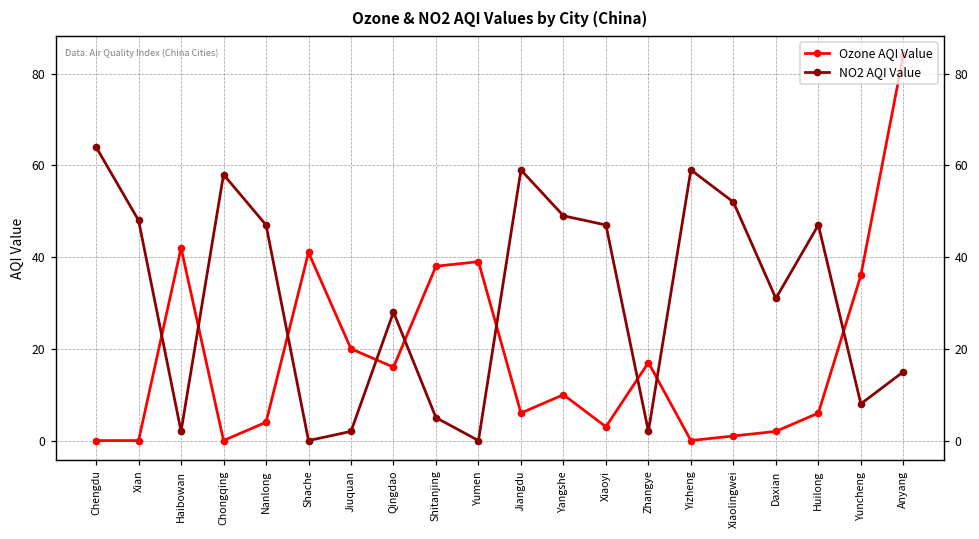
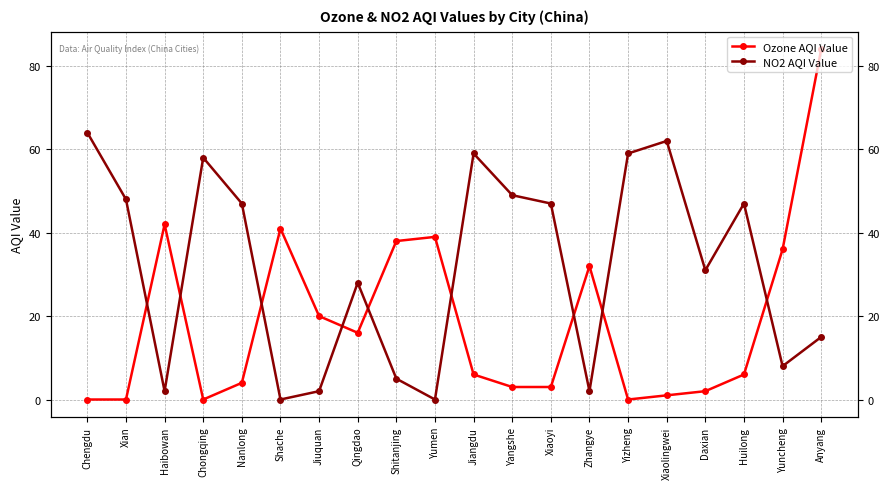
  {
    "Ozone AQI Value": {
      "Chengdu": 0,
      "Xian": 0,
      "Haibowan": 42,
      "Chongqing": 0,
      "Nanlong": 4,
      "Shache": 41,
      "Jiuquan": 20,
      "Qingdao": 16,
      "Shitanjing": 38,
      "Yumen": 39,
      "Jiangdu": 6,
-     "Yangshe": 10,
+     "Yangshe": 3,
      "Xiaoyi": 3,
-     "Zhangye": 17,
+     "Zhangye": 32,
      "Yizheng": 0,
      "Xiaolingwei": 1,
      "Daxian": 2,
      "Huilong": 6,
      "Yuncheng": 36
    },
    "NO2 AQI Value": {
      "Chengdu": 64,
      "Xian": 48,
      "Haibowan": 2,
      "Chongqing": 58,
      "Nanlong": 47,
      "Shache": 0,
      "Jiuquan": 2,
      "Qingdao": 28,
      "Shitanjing": 5,
      "Yumen": 0,
      "Jiangdu": 59,
      "Yangshe": 49,
      "Xiaoyi": 47,
      "Zhangye": 2,
      "Yizheng": 59,
-     "Xiaolingwei": 52,
+     "Xiaolingwei": 62,
      "Daxian": 31,
      "Huilong": 47,
      "Yuncheng": 8,
      "Anyang": 15
    }
  }
